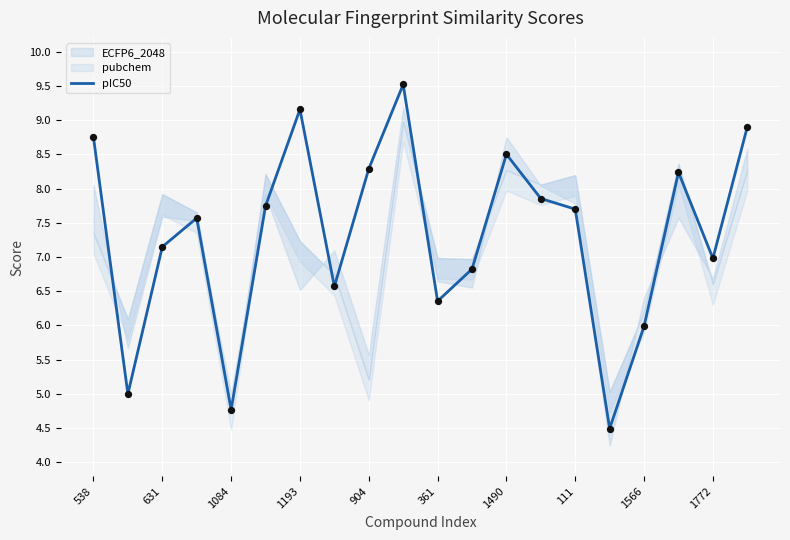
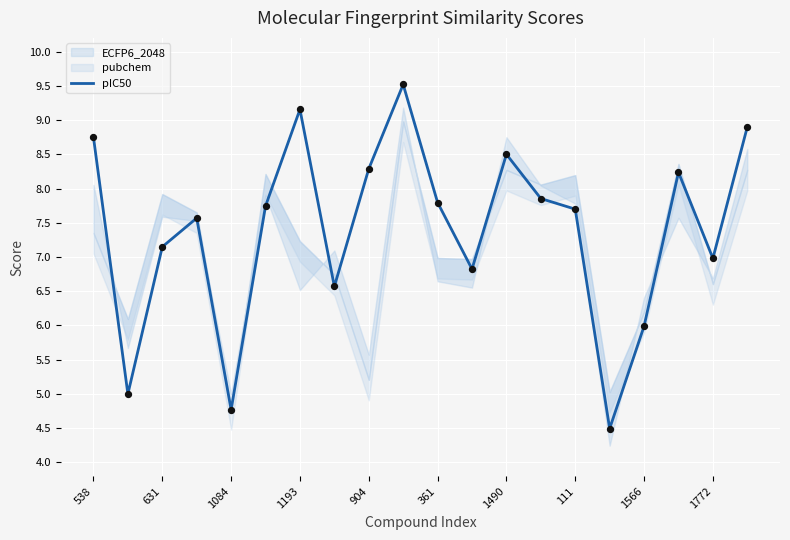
  {
    "pIC50": {
      "538": 8.7,
      "631": 7.1,
      "1193": 9.2,
      "904": 8.3,
-     "361": 6.4,
+     "361": 7.8,
      "1490": 8.5,
      "111": 7.7,
      "1566": 6.0,
      "1772": 7.0
    }
  }
